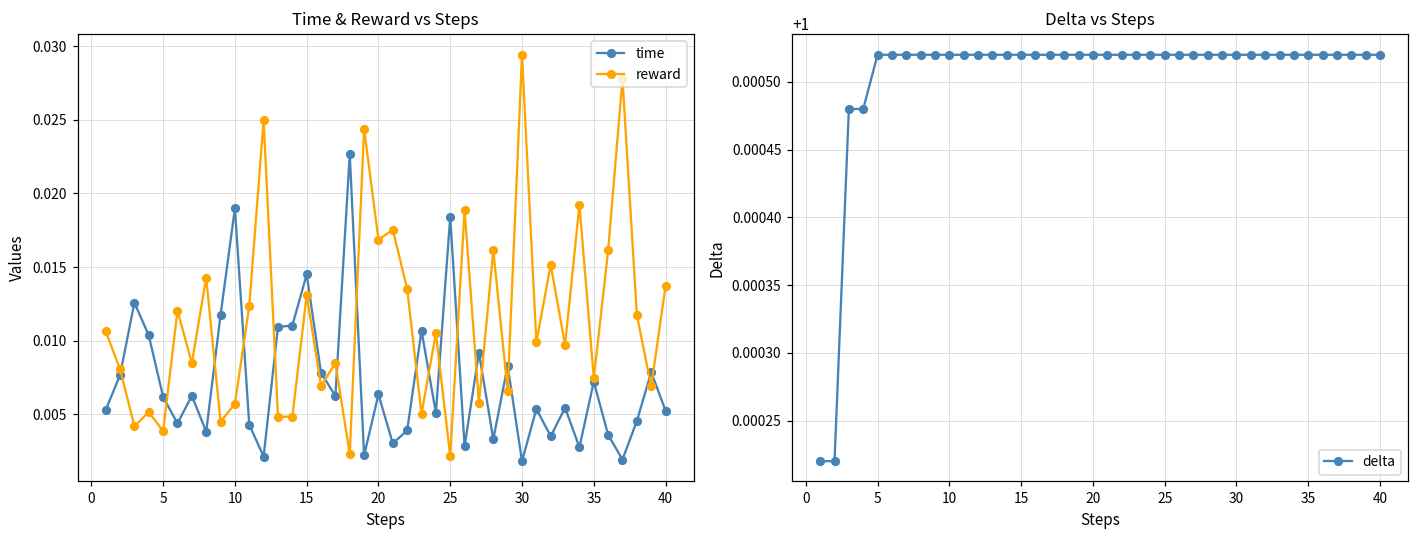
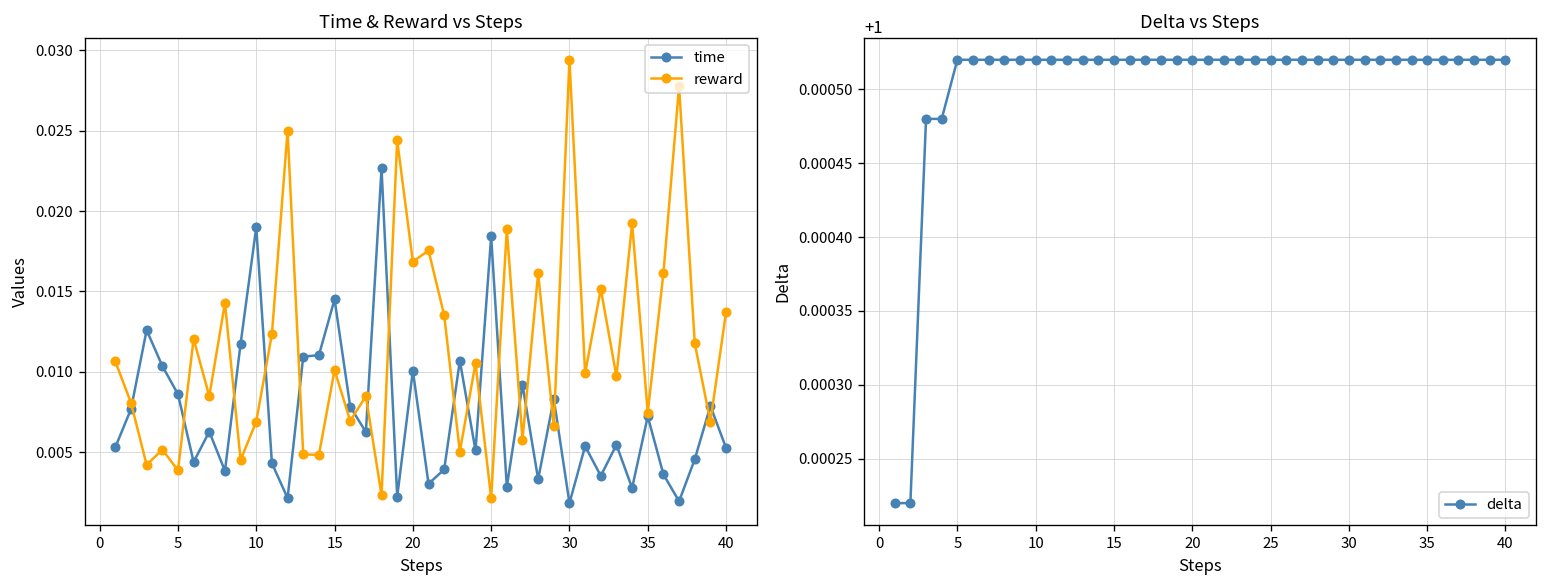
  {
    "Time & Reward vs Steps": {
      "time": {
-       "5": 0.0062,
+       "5": 0.0086,
        "10": 0.0190,
        "15": 0.0145,
-       "20": 0.0064,
+       "20": 0.0101,
        "25": 0.0184,
        "30": 0.0018,
        "35": 0.0072,
        "40": 0.0053
      },
      "reward": {
        "5": 0.0039,
-       "10": 0.0057,
-       "15": 0.0131,
+       "10": 0.0069,
+       "15": 0.0101,
        "20": 0.0169,
        "25": 0.0021,
        "30": 0.0294,
        "35": 0.0075,
        "40": 0.0137
      }
    },
    "Delta vs Steps": {
      "5": 1.000520,
      "10": 1.000520,
      "15": 1.000520,
      "20": 1.000520,
      "25": 1.000520,
      "30": 1.000520,
      "35": 1.000520,
      "40": 1.000520
    }
  }
